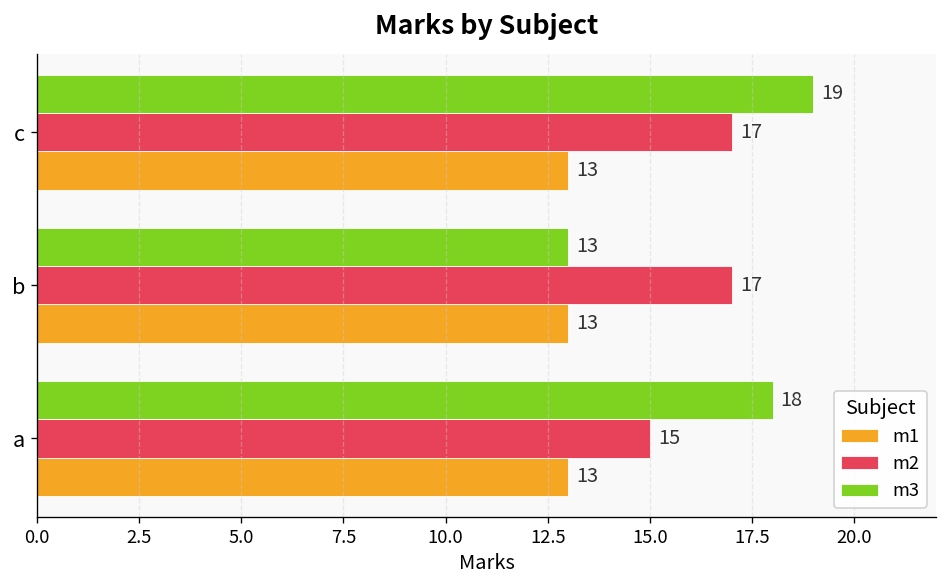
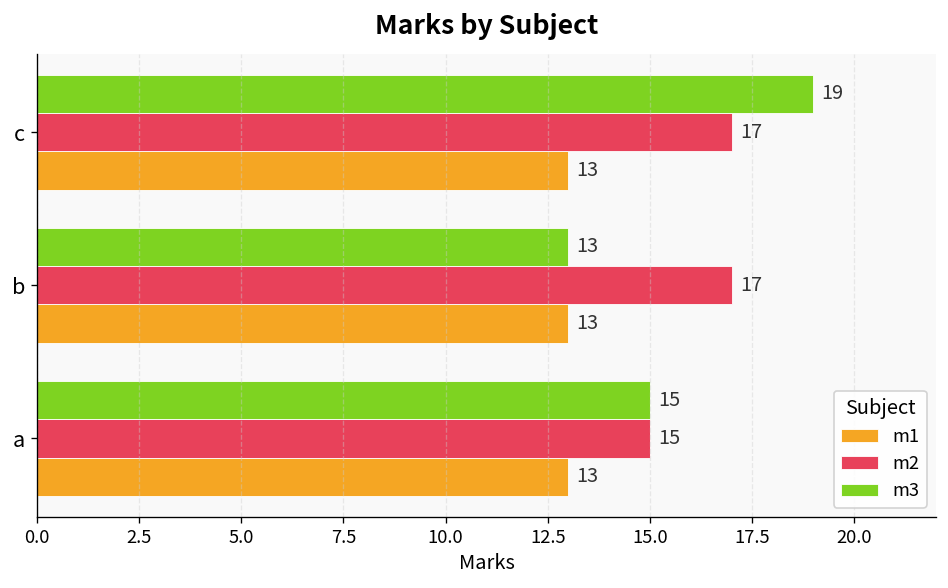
  {
    "m1": {
      "c": 13,
      "b": 13,
      "a": 13
    },
    "m2": {
      "c": 17,
      "b": 17,
      "a": 15
    },
    "m3": {
      "c": 19,
      "b": 13,
-     "a": 18
+     "a": 15
    }
  }
